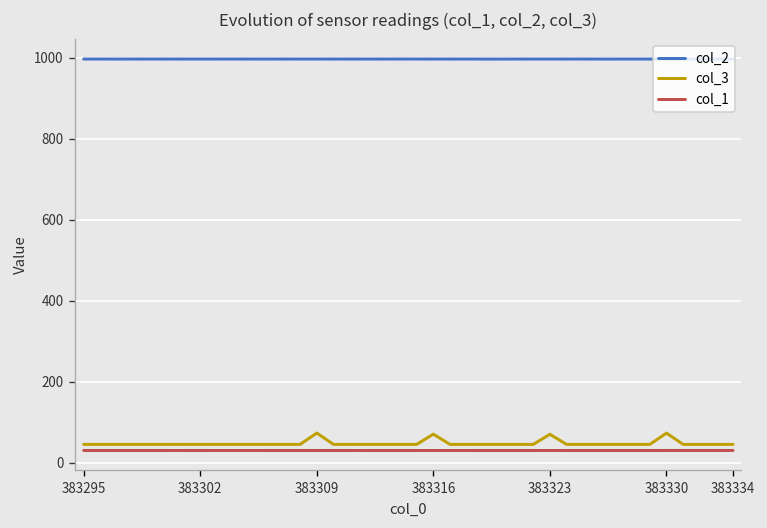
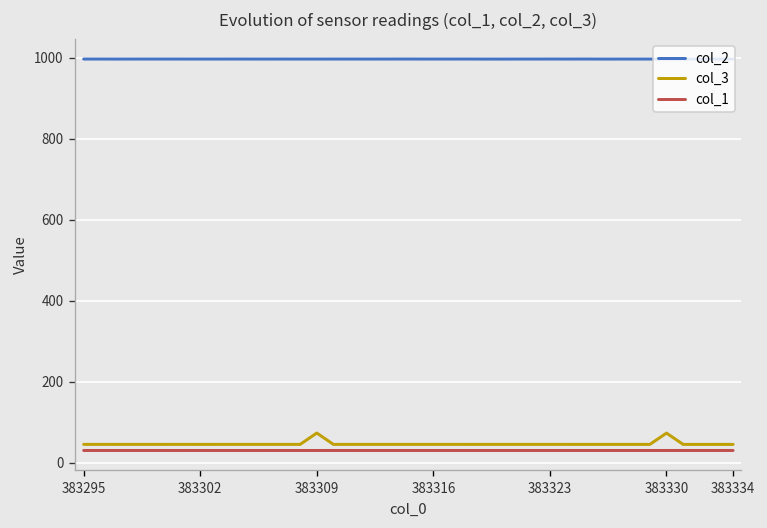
  {
    "col_2": {
      "383295": 1000,
      "383302": 1000,
      "383309": 1000,
      "383316": 1000,
      "383323": 1000
    },
    "col_3": {
      "383295": 50,
      "383302": 50,
      "383309": 70,
-     "383316": 70,
-     "383323": 70,
+     "383316": 50,
+     "383323": 50,
      "383330": 70,
      "383334": 50
    },
    "col_1": {
      "383295": 30,
      "383302": 30,
      "383309": 30,
      "383316": 30,
      "383323": 30,
      "383330": 30,
      "383334": 30
    }
  }
